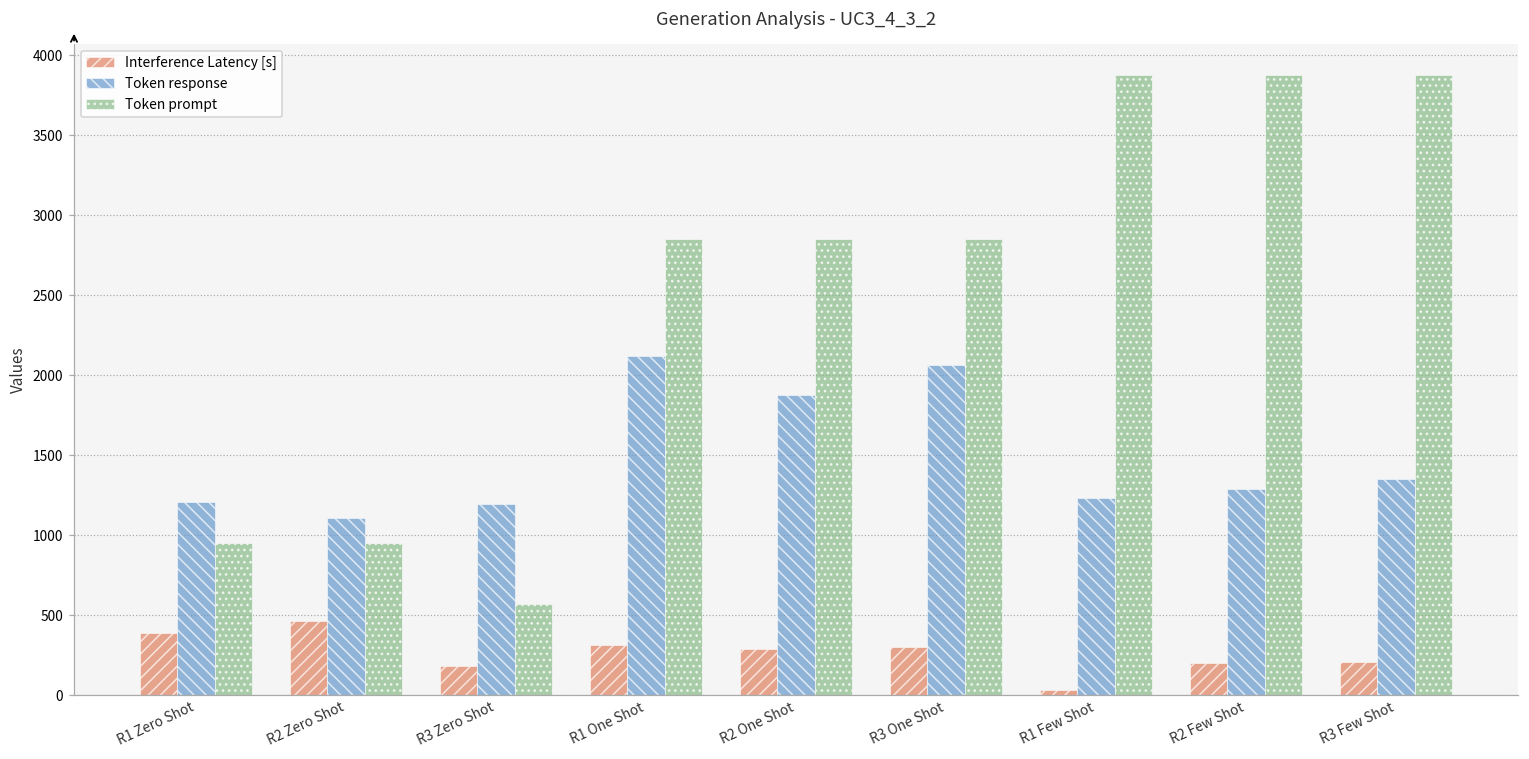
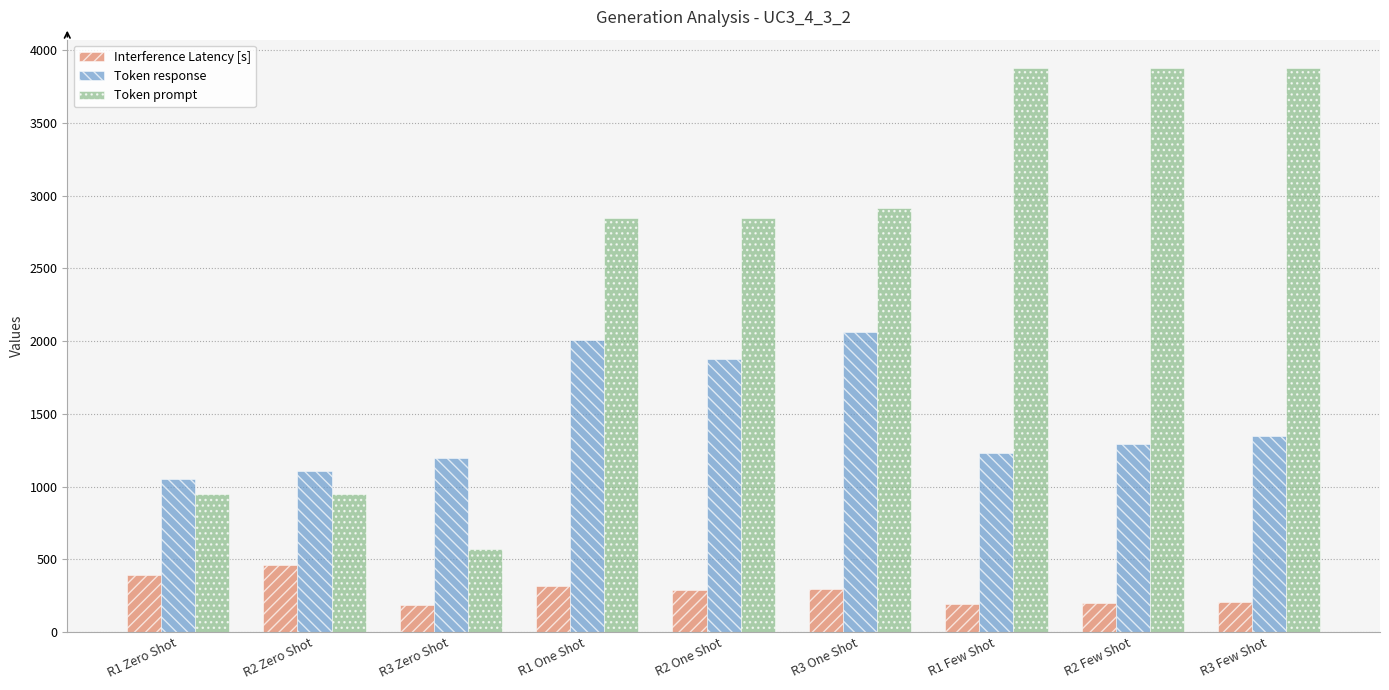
  {
    "Interference Latency [s]": {
      "R1 Zero Shot": 390,
      "R2 Zero Shot": 460,
      "R3 Zero Shot": 190,
      "R1 One Shot": 320,
      "R2 One Shot": 290,
      "R3 One Shot": 300,
-     "R1 Few Shot": 30,
+     "R1 Few Shot": 190,
      "R2 Few Shot": 200,
      "R3 Few Shot": 210
    },
    "Token response": {
-     "R1 Zero Shot": 1210,
+     "R1 Zero Shot": 1050,
      "R2 Zero Shot": 1110,
      "R3 Zero Shot": 1200,
-     "R1 One Shot": 2120,
+     "R1 One Shot": 2010,
      "R2 One Shot": 1880,
      "R3 One Shot": 2070,
      "R1 Few Shot": 1230,
      "R2 Few Shot": 1290,
      "R3 Few Shot": 1350
    },
    "Token prompt": {
      "R1 Zero Shot": 950,
      "R2 Zero Shot": 950,
      "R3 Zero Shot": 570,
      "R1 One Shot": 2850,
      "R2 One Shot": 2850,
-     "R3 One Shot": 2850,
+     "R3 One Shot": 2910,
      "R1 Few Shot": 3880,
      "R2 Few Shot": 3880,
      "R3 Few Shot": 3880
    }
  }
